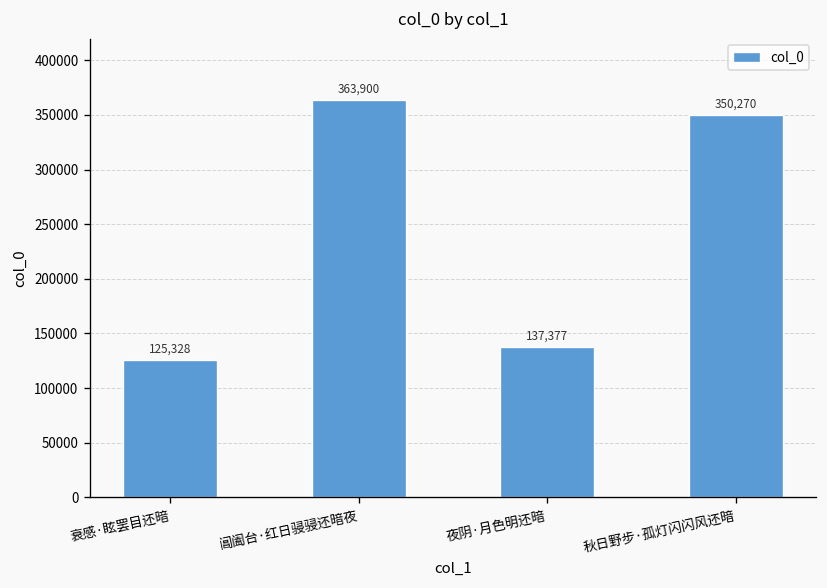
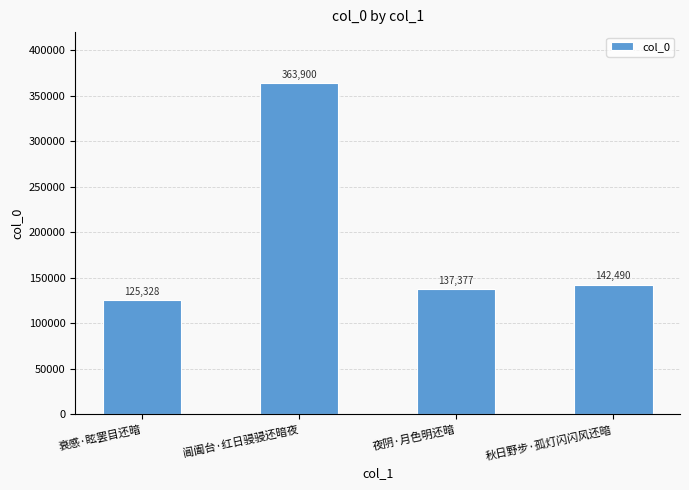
  {
    "衰感·眩罢目还暗": "125,328",
    "阊阖台·红日骎骎还暗夜": "363,900",
    "夜阴·月色明还暗": "137,377",
-   "秋日野步·孤灯闪闪风还暗": "350,270"
+   "秋日野步·孤灯闪闪风还暗": "142,490"
  }
